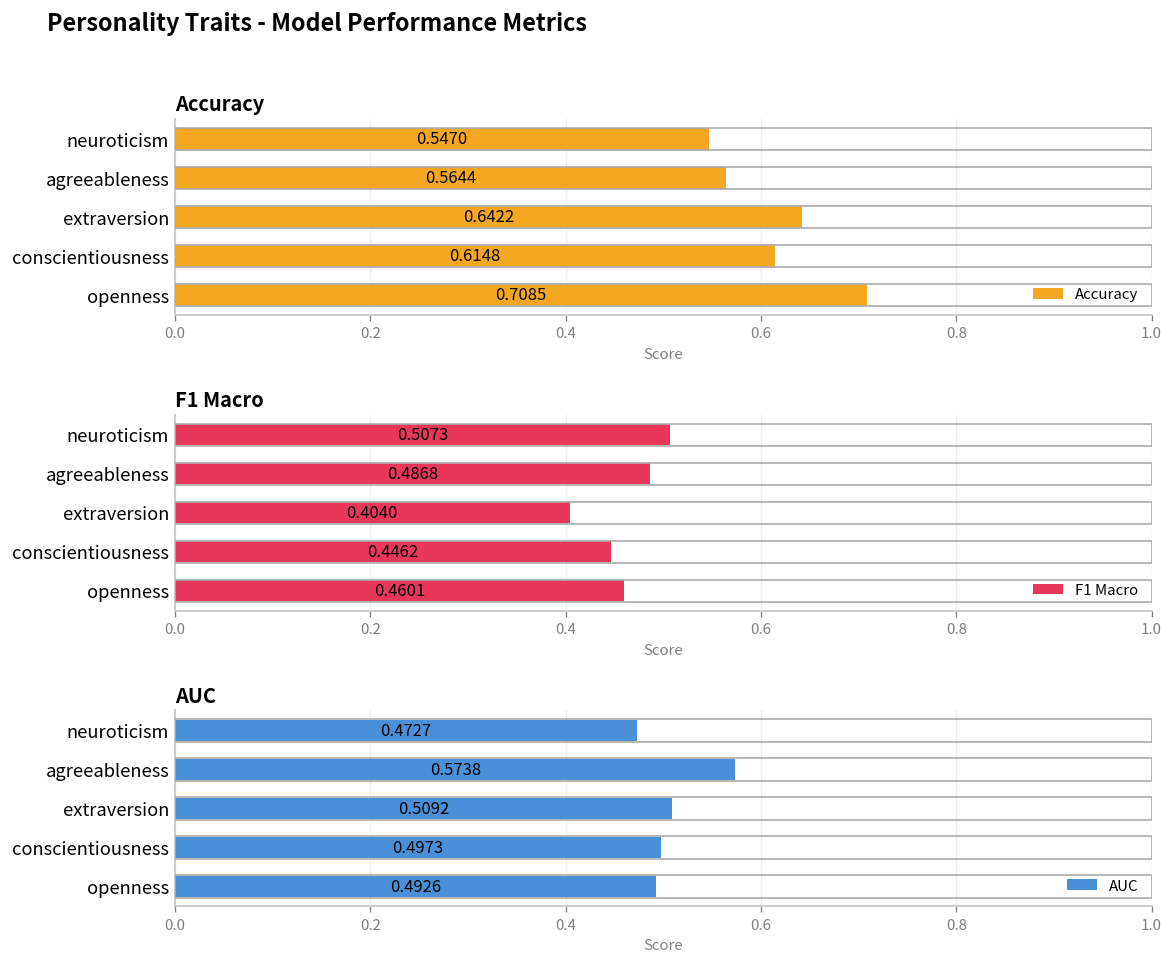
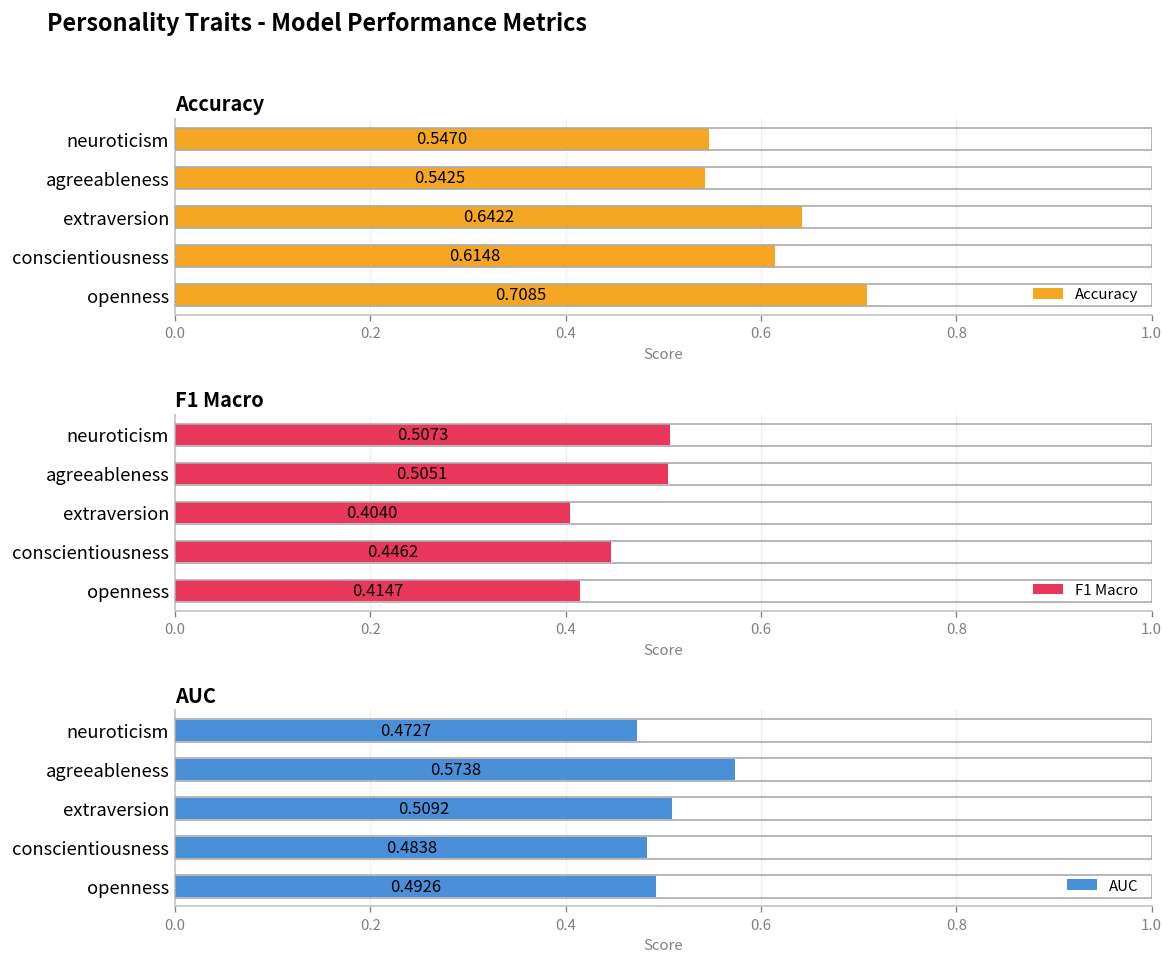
  {
    "Accuracy": {
      "Accuracy": {
        "neuroticism": 0.5470,
-       "agreeableness": 0.5644,
+       "agreeableness": 0.5425,
        "extraversion": 0.6422,
        "conscientiousness": 0.6148,
        "openness": 0.7085
      }
    },
    "F1 Macro": {
      "F1 Macro": {
        "neuroticism": 0.5073,
-       "agreeableness": 0.4868,
+       "agreeableness": 0.5051,
        "extraversion": 0.4040,
        "conscientiousness": 0.4462,
-       "openness": 0.4601
+       "openness": 0.4147
      }
    },
    "AUC": {
      "AUC": {
        "neuroticism": 0.4727,
        "agreeableness": 0.5738,
        "extraversion": 0.5092,
-       "conscientiousness": 0.4973,
+       "conscientiousness": 0.4838,
        "openness": 0.4926
      }
    }
  }
